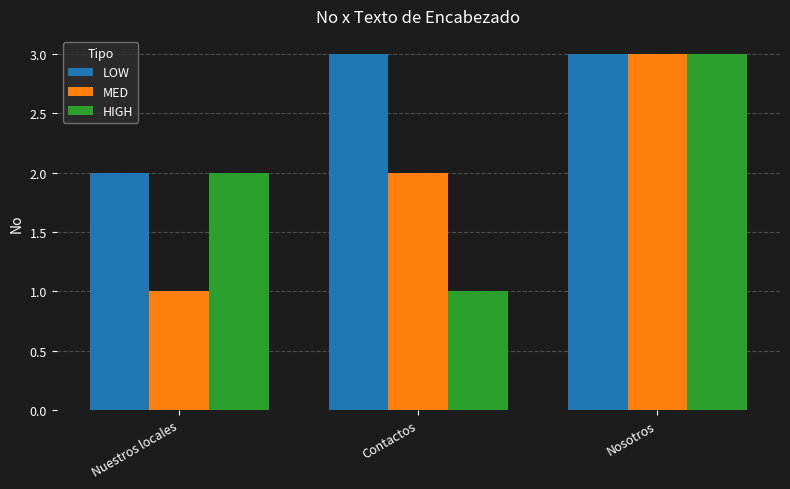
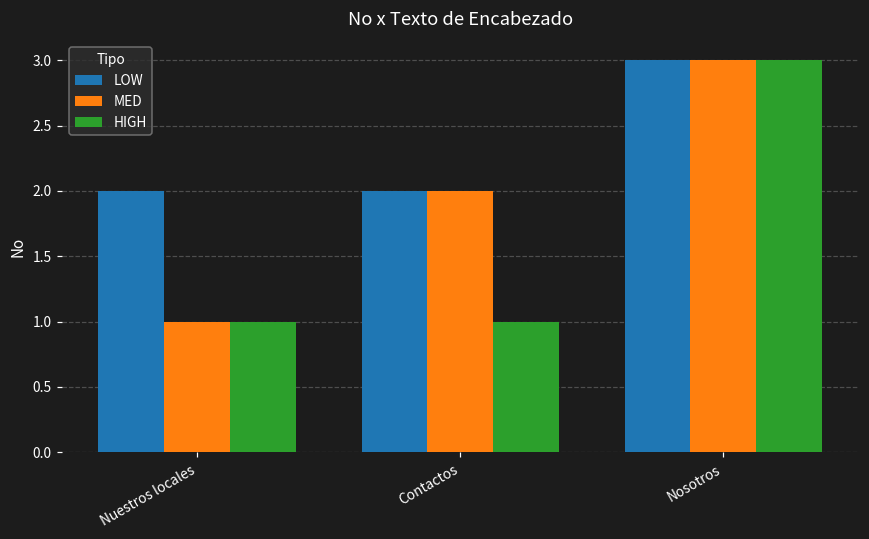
  {
    "LOW": {
      "Nuestros locales": 2,
-     "Contactos": 3,
+     "Contactos": 2,
      "Nosotros": 3
    },
    "MED": {
      "Nuestros locales": 1,
      "Contactos": 2,
      "Nosotros": 3
    },
    "HIGH": {
-     "Nuestros locales": 2,
+     "Nuestros locales": 1,
      "Contactos": 1,
      "Nosotros": 3
    }
  }
